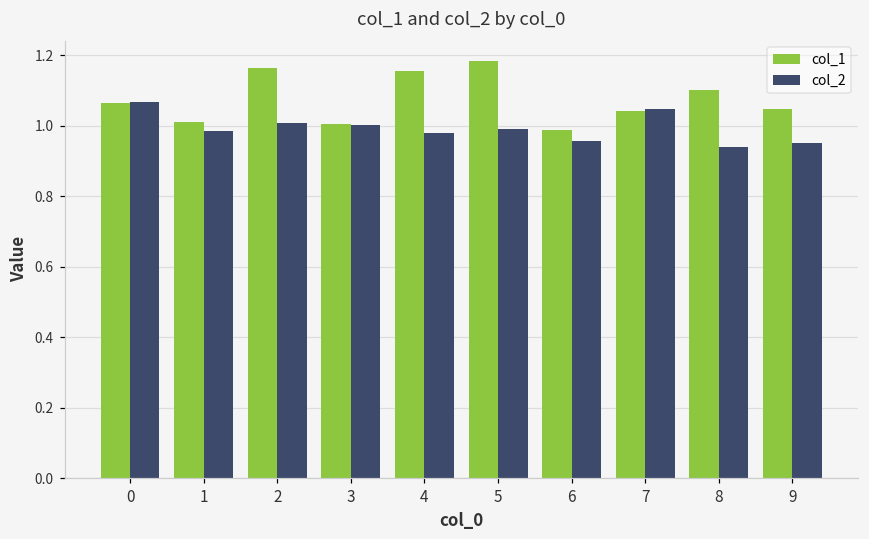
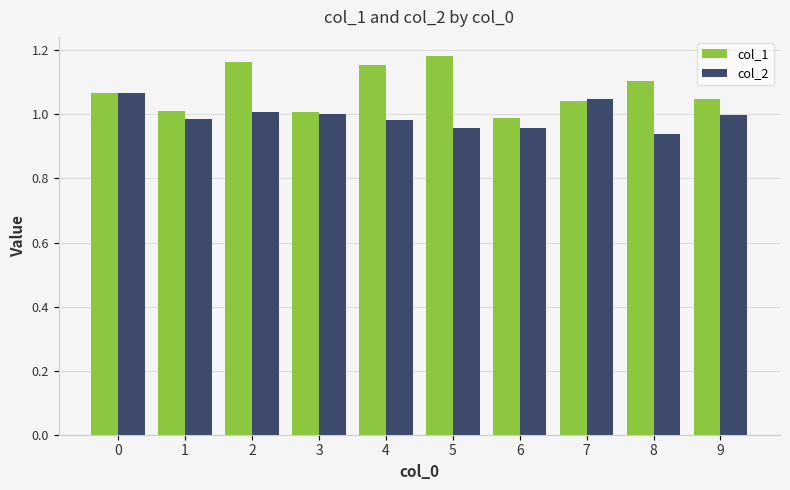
  {
    "col_1": {
      "0": 1.07,
      "1": 1.01,
      "2": 1.16,
      "3": 1.01,
      "4": 1.15,
      "5": 1.18,
      "6": 0.99,
      "7": 1.04,
      "8": 1.10,
      "9": 1.05
    },
    "col_2": {
      "0": 1.07,
      "1": 0.99,
      "2": 1.01,
      "3": 1.00,
      "4": 0.98,
-     "5": 0.99,
+     "5": 0.96,
      "6": 0.96,
      "7": 1.05,
      "8": 0.94,
-     "9": 0.95
+     "9": 1.00
    }
  }
